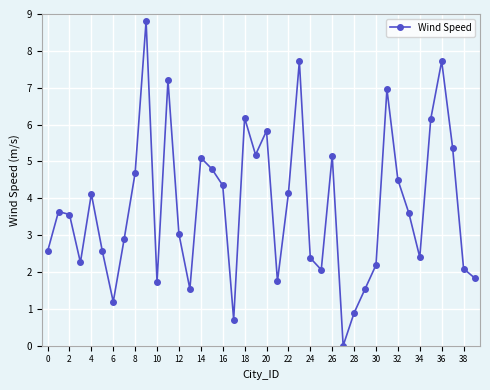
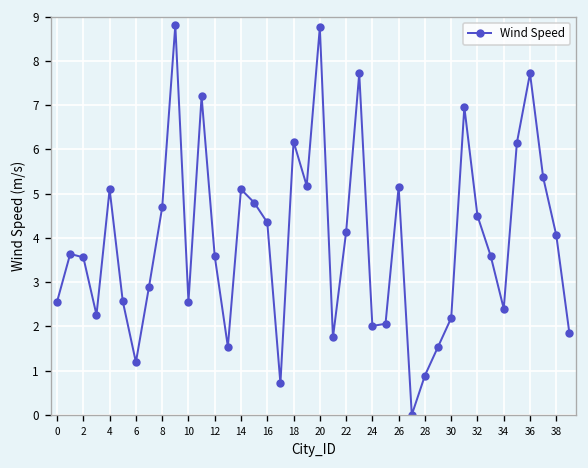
  {
    "0": 2.6,
    "2": 3.6,
-   "4": 4.1,
+   "4": 5.1,
    "6": 1.2,
    "8": 4.7,
-   "10": 1.7,
-   "12": 3.0,
+   "10": 2.6,
+   "12": 3.6,
    "14": 5.1,
    "16": 4.4,
    "18": 6.2,
-   "20": 5.8,
+   "20": 8.8,
    "22": 4.1,
-   "24": 2.4,
+   "24": 2.0,
    "26": 5.2,
    "28": 0.9,
    "30": 2.2,
    "32": 4.5,
    "34": 2.4,
    "36": 7.7,
-   "38": 2.1
+   "38": 4.1
  }
